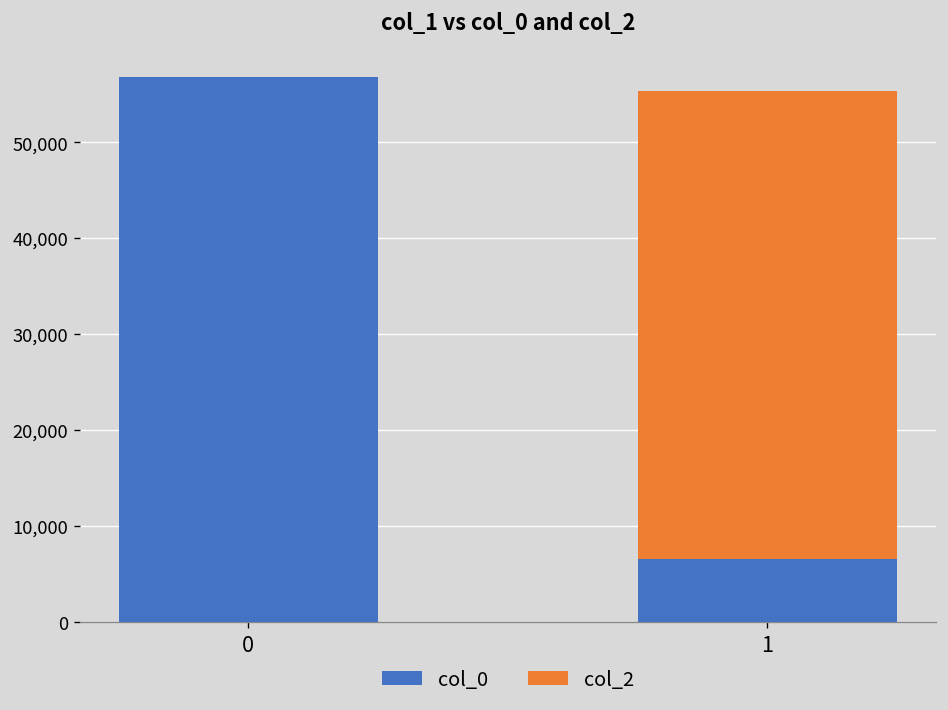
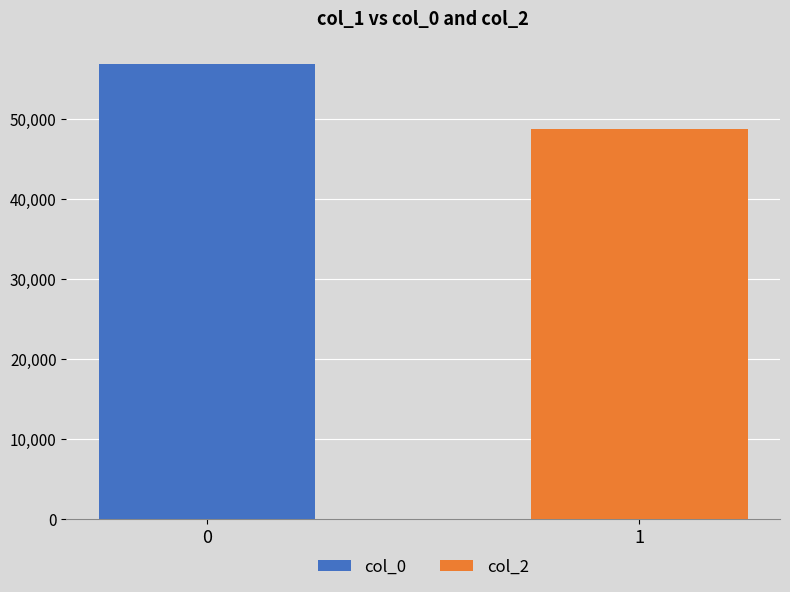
  {
    "col_0": {
      "0": "57,000",
-     "1": "7,000"
+     "1": "0"
    },
    "col_2": {
      "1": "49,000"
    }
  }
